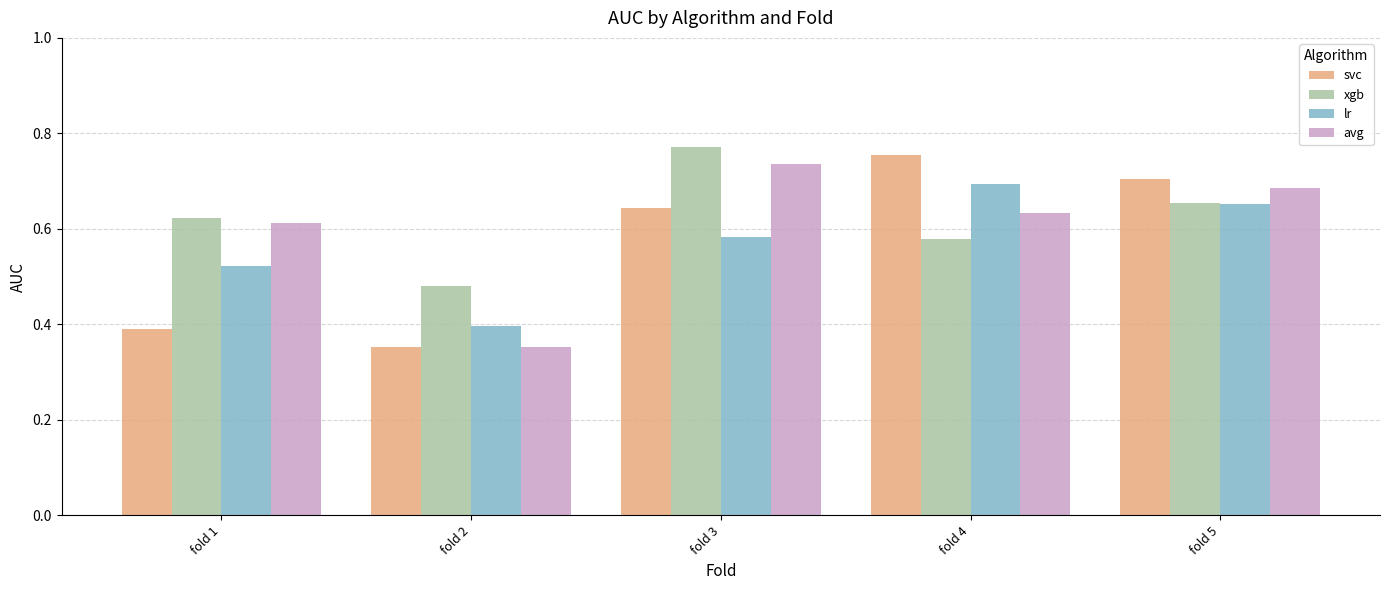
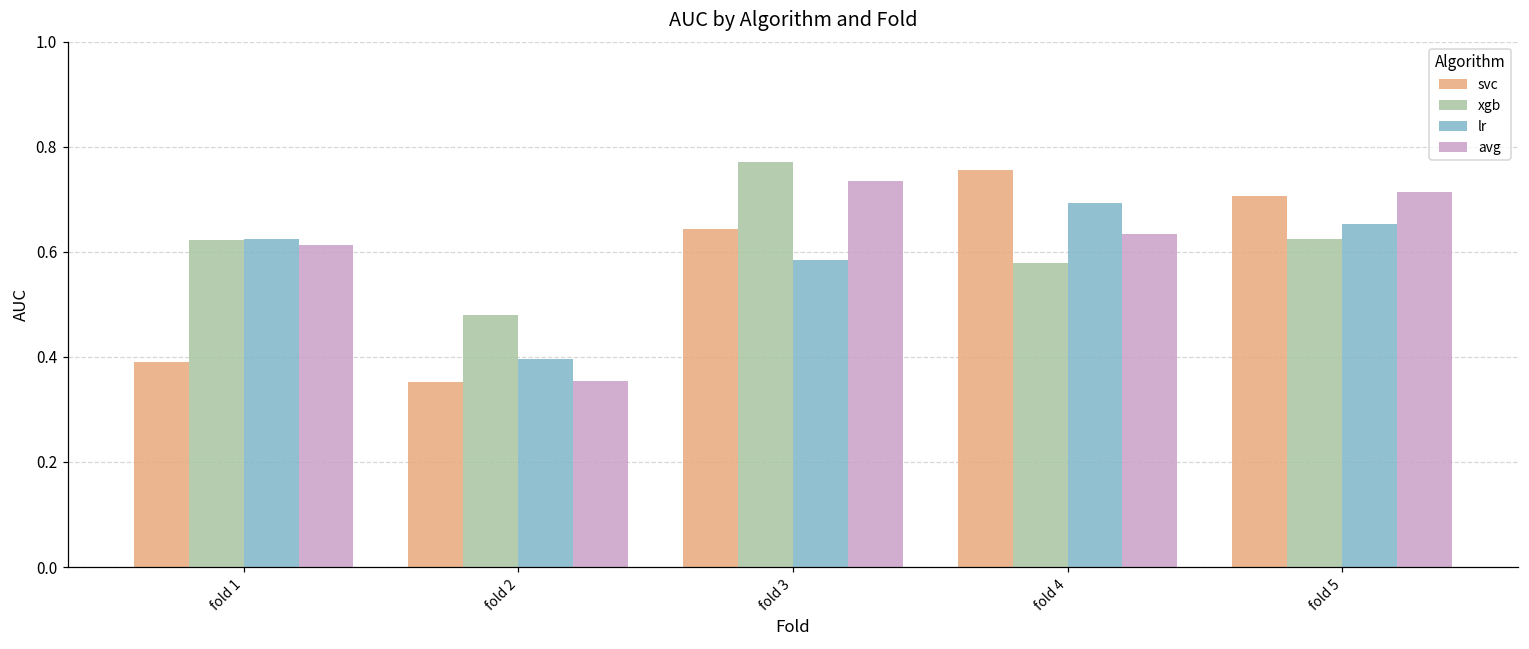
  {
    "svc": {
      "fold 1": 0.39,
      "fold 2": 0.35,
      "fold 3": 0.64,
      "fold 4": 0.76,
      "fold 5": 0.71
    },
    "xgb": {
      "fold 1": 0.62,
      "fold 2": 0.48,
      "fold 3": 0.77,
      "fold 4": 0.58,
-     "fold 5": 0.65
+     "fold 5": 0.62
    },
    "lr": {
-     "fold 1": 0.52,
+     "fold 1": 0.63,
      "fold 2": 0.40,
      "fold 3": 0.58,
      "fold 4": 0.69,
      "fold 5": 0.65
    },
    "avg": {
      "fold 1": 0.61,
      "fold 2": 0.35,
      "fold 3": 0.73,
      "fold 4": 0.63,
-     "fold 5": 0.68
+     "fold 5": 0.71
    }
  }
